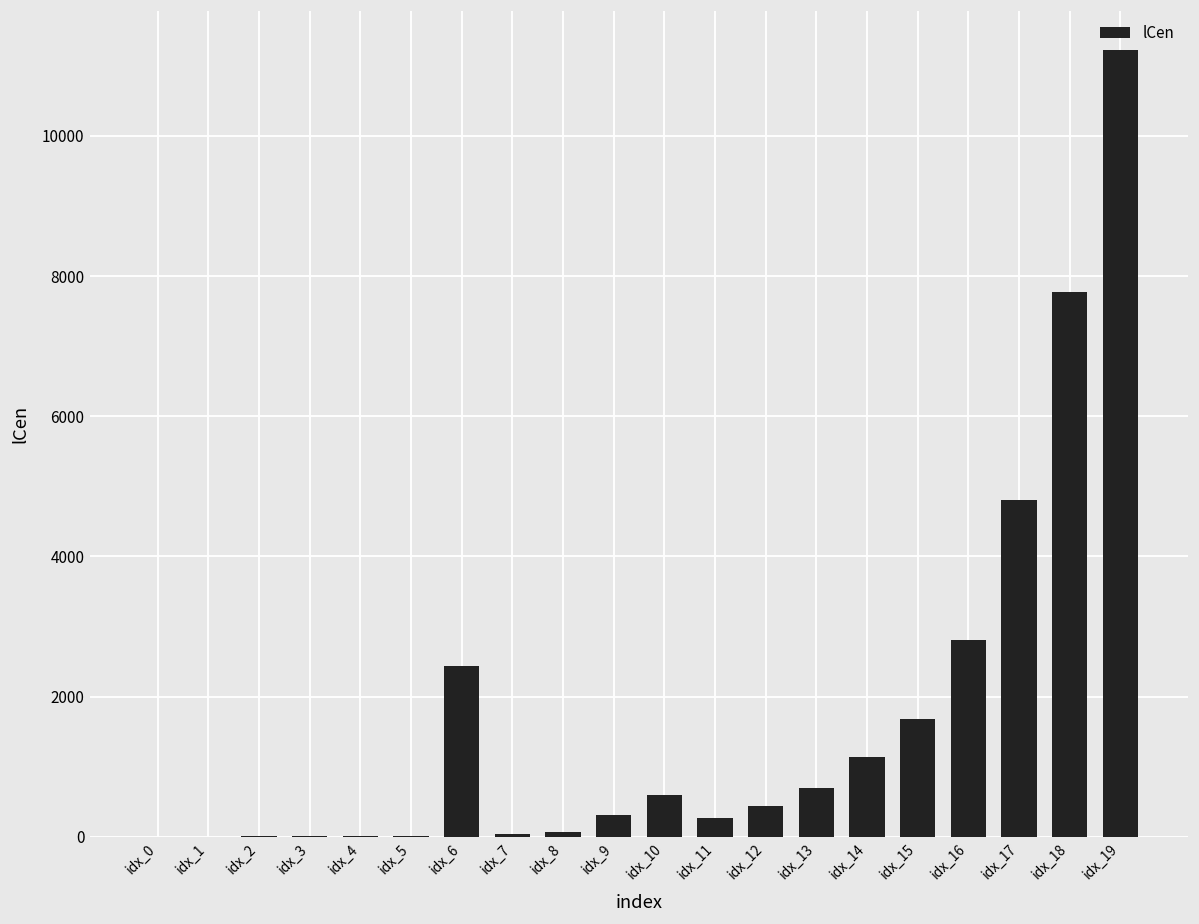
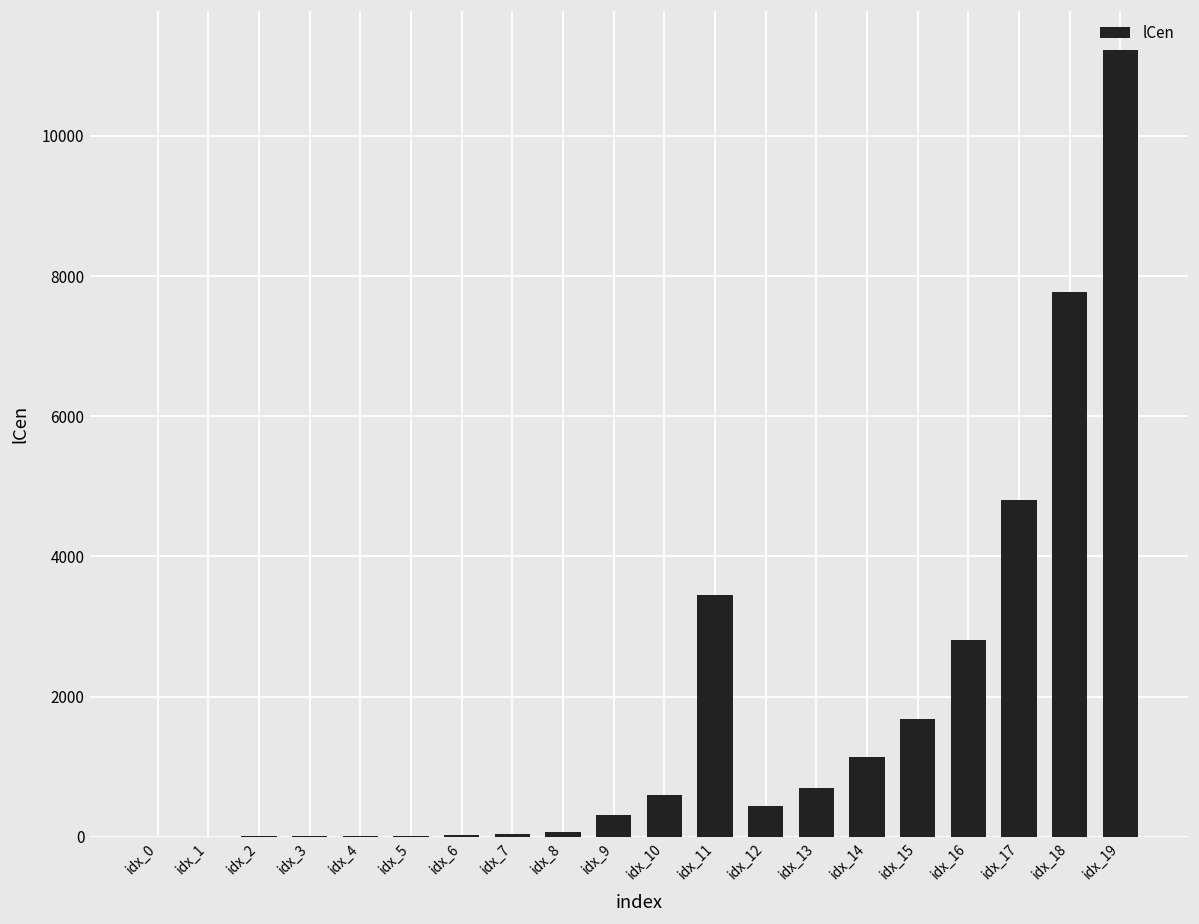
  {
-   "idx_6": 2400,
+   "idx_6": 0,
    "idx_8": 100,
    "idx_9": 300,
    "idx_10": 600,
-   "idx_11": 300,
+   "idx_11": 3500,
    "idx_12": 400,
    "idx_13": 700,
    "idx_14": 1100,
    "idx_15": 1700,
    "idx_16": 2800,
    "idx_17": 4800,
    "idx_18": 7800,
    "idx_19": 11200
  }
